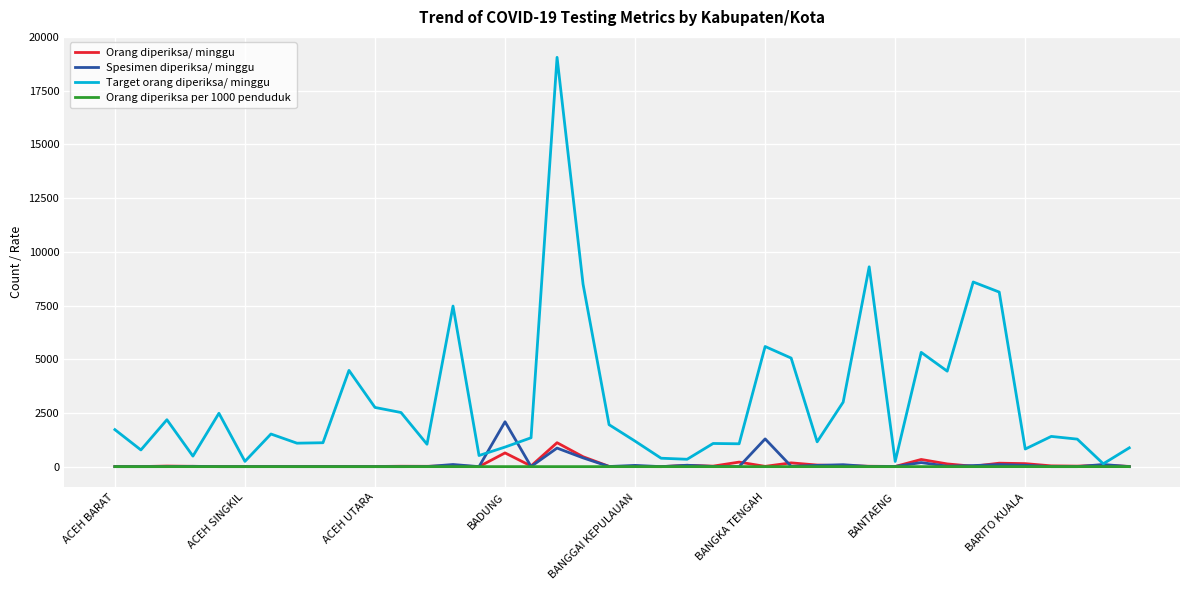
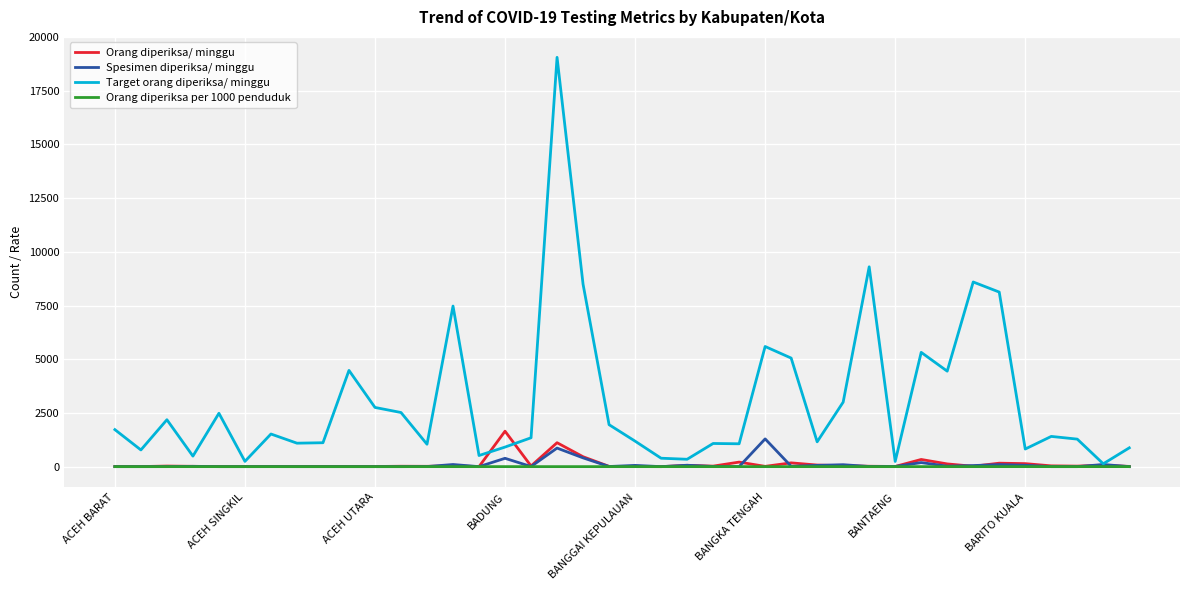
  {
    "Orang diperiksa/ minggu": {
-     "BADUNG": 600
+     "BADUNG": 1700
    },
    "Spesimen diperiksa/ minggu": {
-     "BADUNG": 2100,
+     "BADUNG": 400,
      "BANGKA TENGAH": 1300
    },
    "Target orang diperiksa/ minggu": {
      "ACEH BARAT": 1700,
      "ACEH SINGKIL": 200,
      "ACEH UTARA": 2800,
      "BADUNG": 900,
      "BANGGAI KEPULAUAN": 1200,
      "BANGKA TENGAH": 5600,
      "BANTAENG": 200,
      "BARITO KUALA": 800
    },
    "Orang diperiksa per 1000 penduduk": {
      "BADUNG": 0
    }
  }
